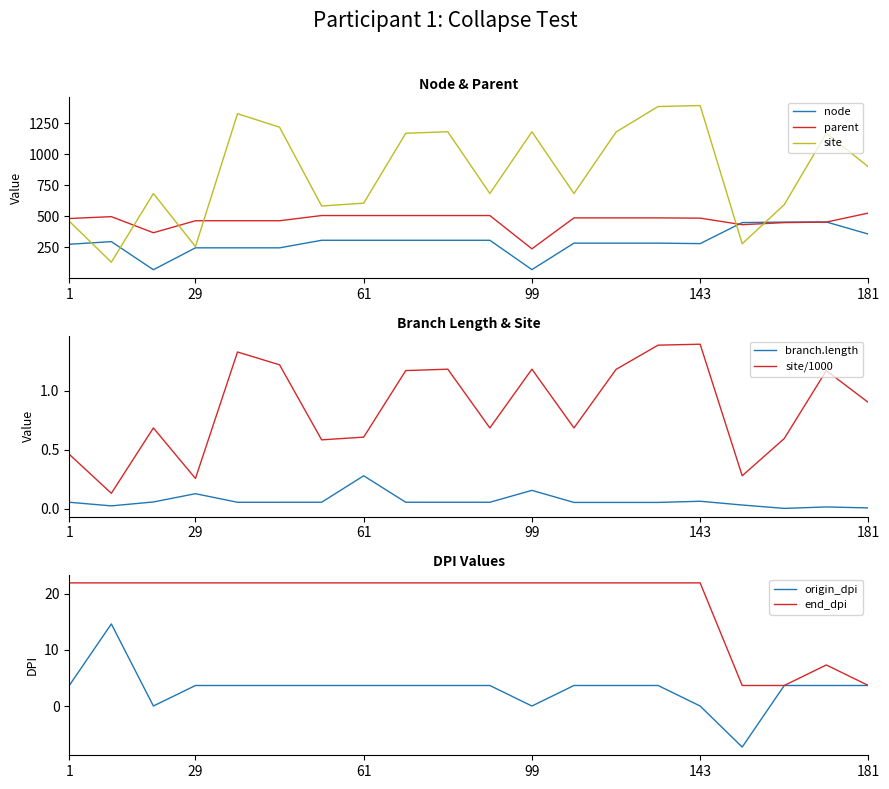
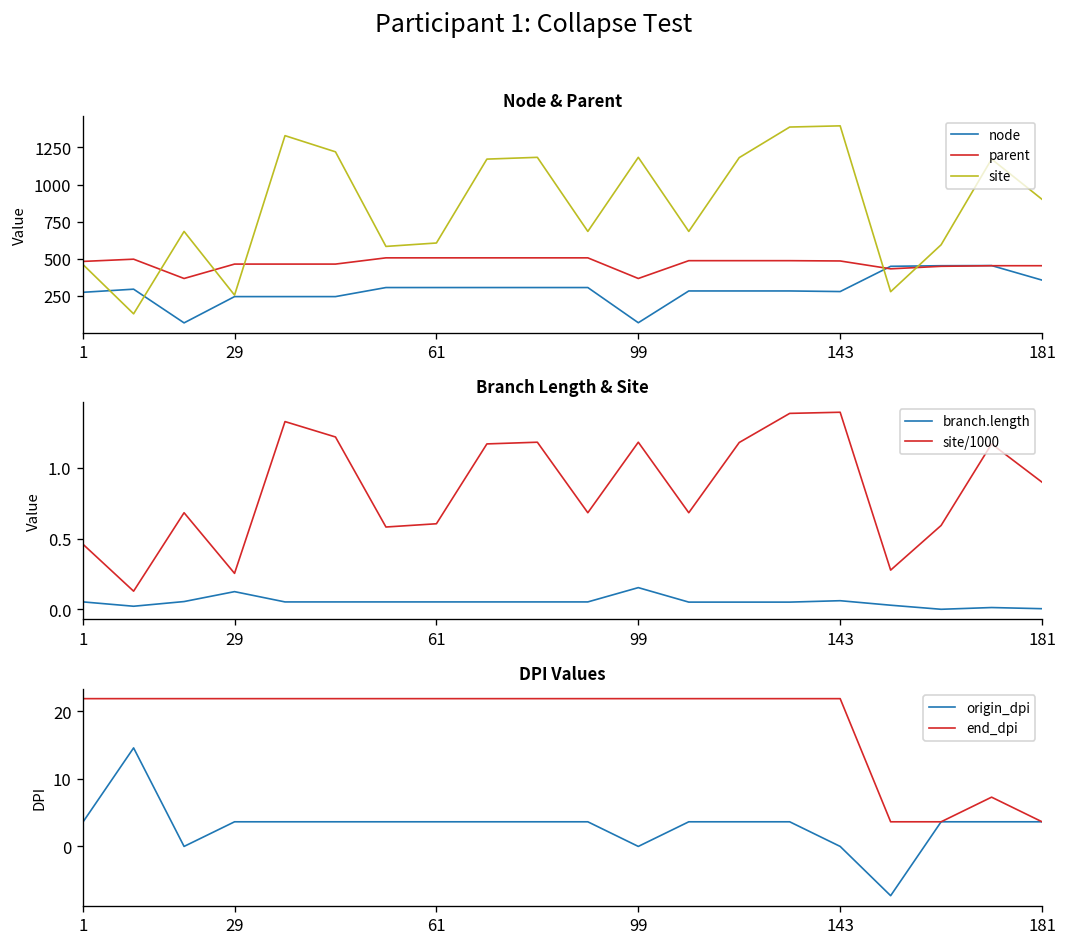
  {
    "Node & Parent": {
      "node": {
        "61": 310,
        "99": 70,
        "143": 280,
        "181": 360
      },
      "parent": {
        "29": 460,
        "61": 510,
-       "99": 240,
+       "99": 370,
        "143": 490,
-       "181": 530
+       "181": 450
      },
      "site": {
        "61": 610,
        "99": 1180,
        "143": 1400,
        "181": 900
      }
    },
    "Branch Length & Site": {
      "branch.length": {
        "29": 0.13,
-       "61": 0.28,
+       "61": 0.05,
        "99": 0.15,
        "143": 0.06,
        "181": 0.00
      },
      "site/1000": {
        "29": 0.26,
        "61": 0.61,
        "99": 1.18,
        "143": 1.40,
        "181": 0.90
      }
    },
    "DPI Values": {
      "origin_dpi": {
        "29": 4,
        "61": 4,
        "99": 0,
        "143": 0
      },
      "end_dpi": {
        "29": 22,
        "61": 22,
        "99": 22,
        "143": 22
      }
    }
  }
